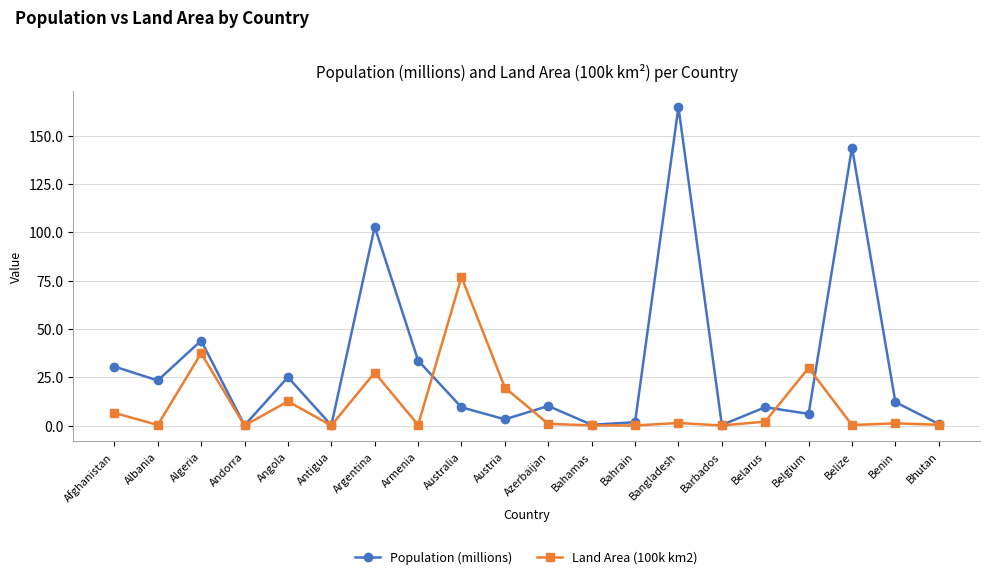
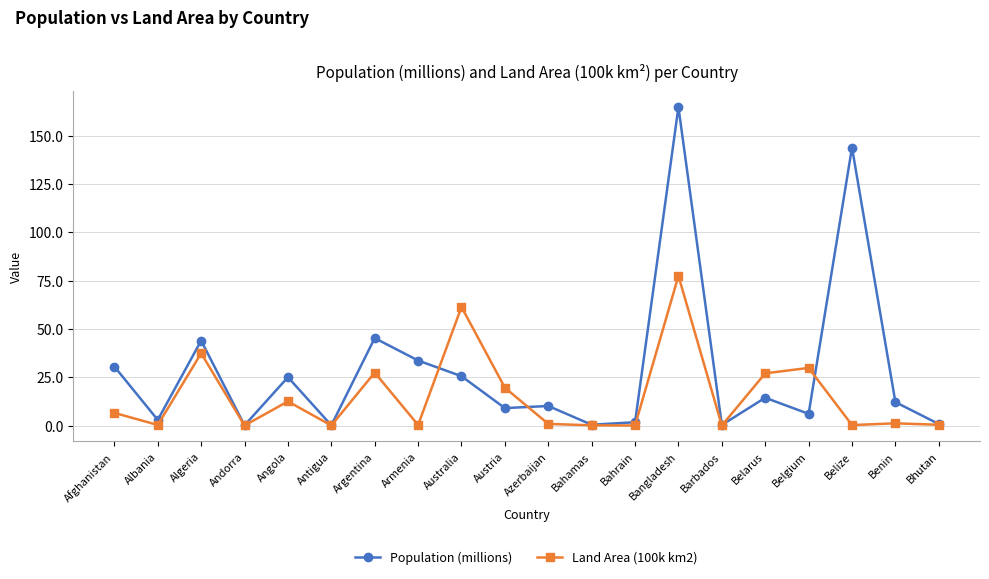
  {
    "Population (millions)": {
      "Afghanistan": 31,
-     "Albania": 23,
+     "Albania": 3,
      "Algeria": 44,
      "Angola": 25,
-     "Argentina": 103,
+     "Argentina": 45,
      "Armenia": 34,
-     "Australia": 9,
-     "Austria": 3,
+     "Australia": 26,
+     "Austria": 9,
      "Azerbaijan": 10,
      "Bahrain": 2,
      "Bangladesh": 165,
-     "Belarus": 9,
+     "Belarus": 14,
      "Belgium": 6,
      "Belize": 144,
      "Benin": 12
    },
    "Land Area (100k km2)": {
      "Afghanistan": 7,
      "Albania": 0,
      "Algeria": 37,
      "Angola": 12,
      "Argentina": 27,
      "Armenia": 0,
-     "Australia": 77,
+     "Australia": 61,
      "Austria": 20,
      "Azerbaijan": 1,
      "Bahrain": 0,
-     "Bangladesh": 1,
-     "Belarus": 2,
+     "Bangladesh": 77,
+     "Belarus": 27,
      "Belgium": 30,
      "Belize": 0,
      "Benin": 1
    }
  }
